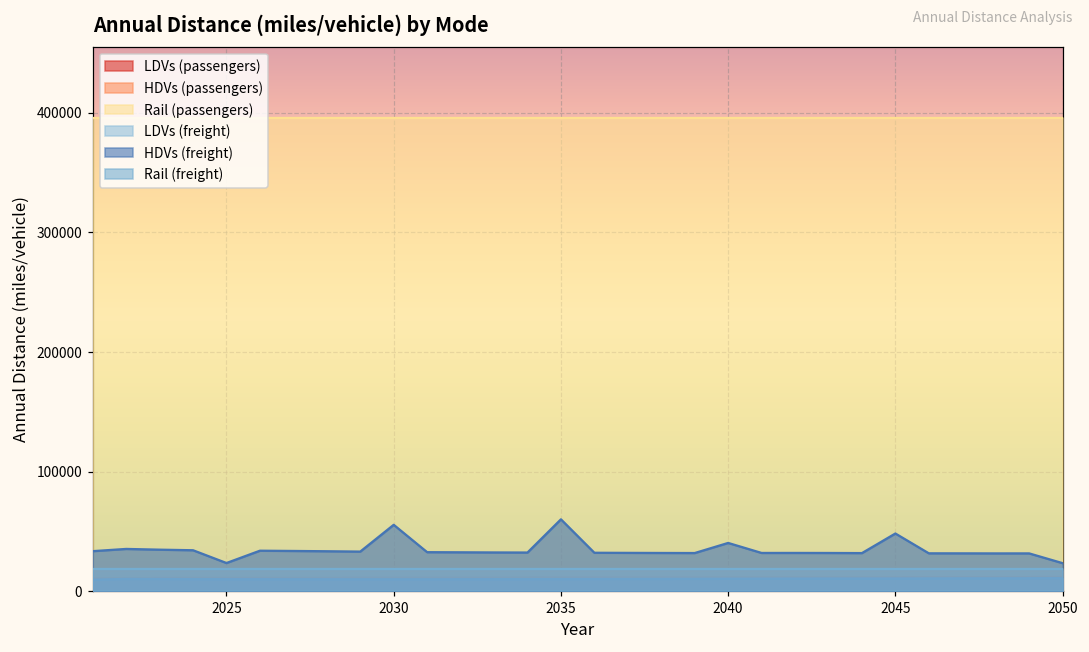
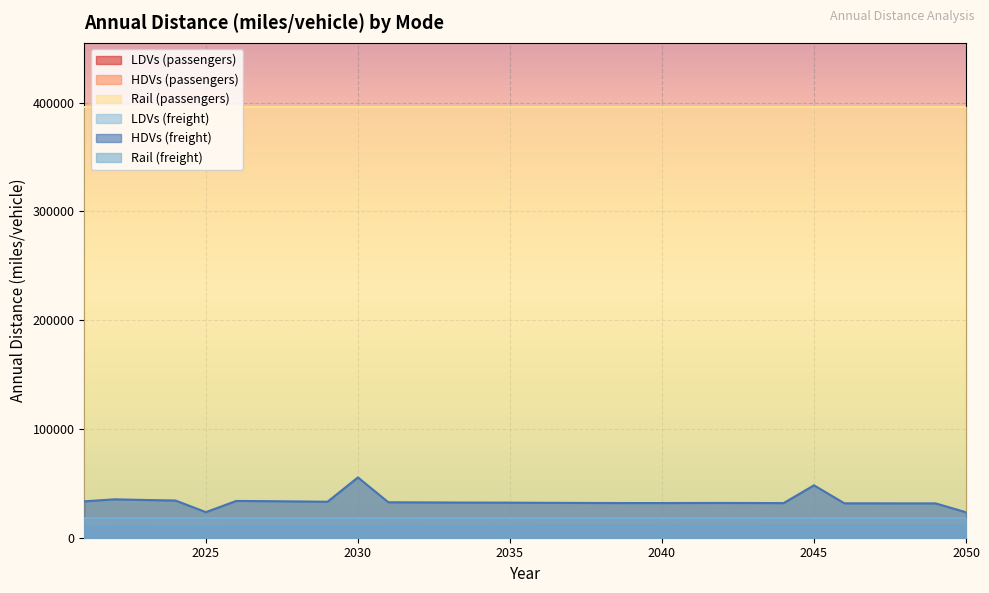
  {
    "Rail (passengers)": {
      "2030": 396000,
      "2035": 396000,
      "2040": 396000,
      "2045": 396000,
      "2050": 396000
    },
    "HDVs (freight)": {
      "2025": 24000,
      "2030": 55000,
-     "2035": 60000,
-     "2040": 40000,
+     "2035": 32000,
+     "2040": 32000,
      "2045": 48000,
      "2050": 23000
    }
  }
